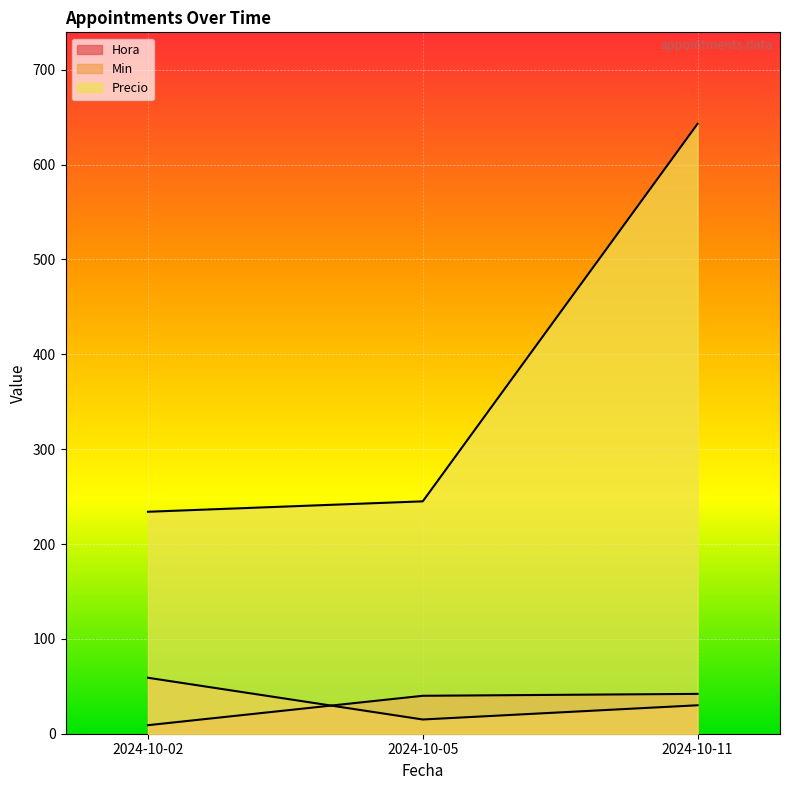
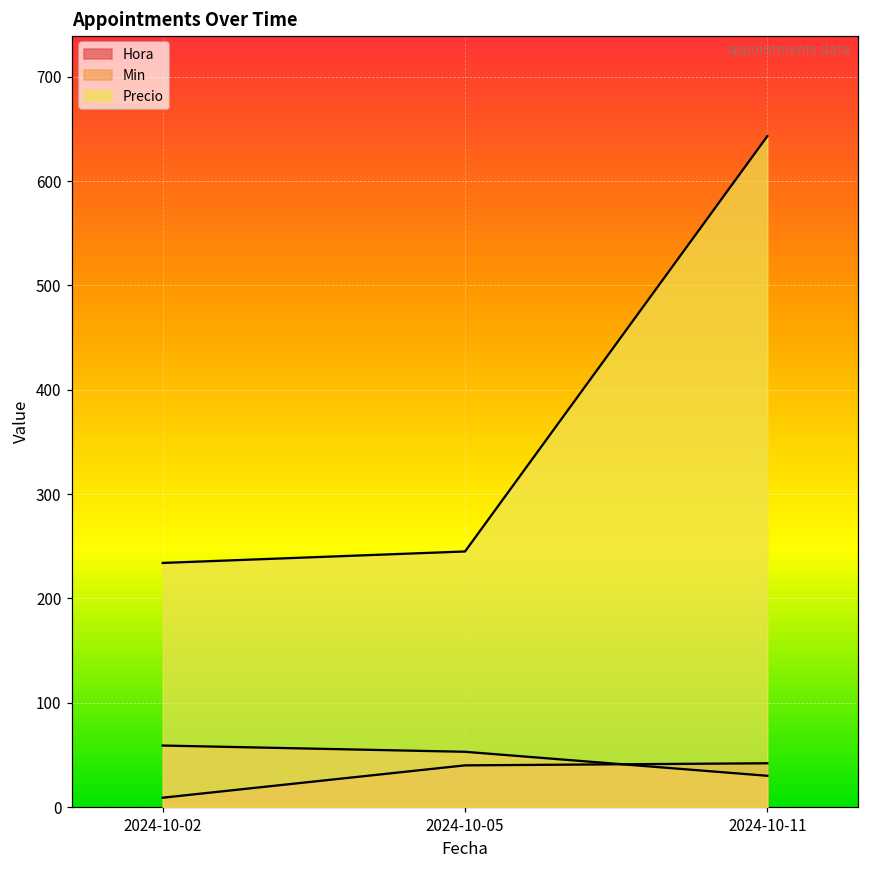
  {
    "Hora": {
      "2024-10-02": 10,
      "2024-10-05": 40,
      "2024-10-11": 40
    },
    "Min": {
      "2024-10-02": 60,
-     "2024-10-05": 20,
+     "2024-10-05": 50,
      "2024-10-11": 30
    },
    "Precio": {
      "2024-10-02": 230,
      "2024-10-05": 250,
      "2024-10-11": 640
    }
  }
